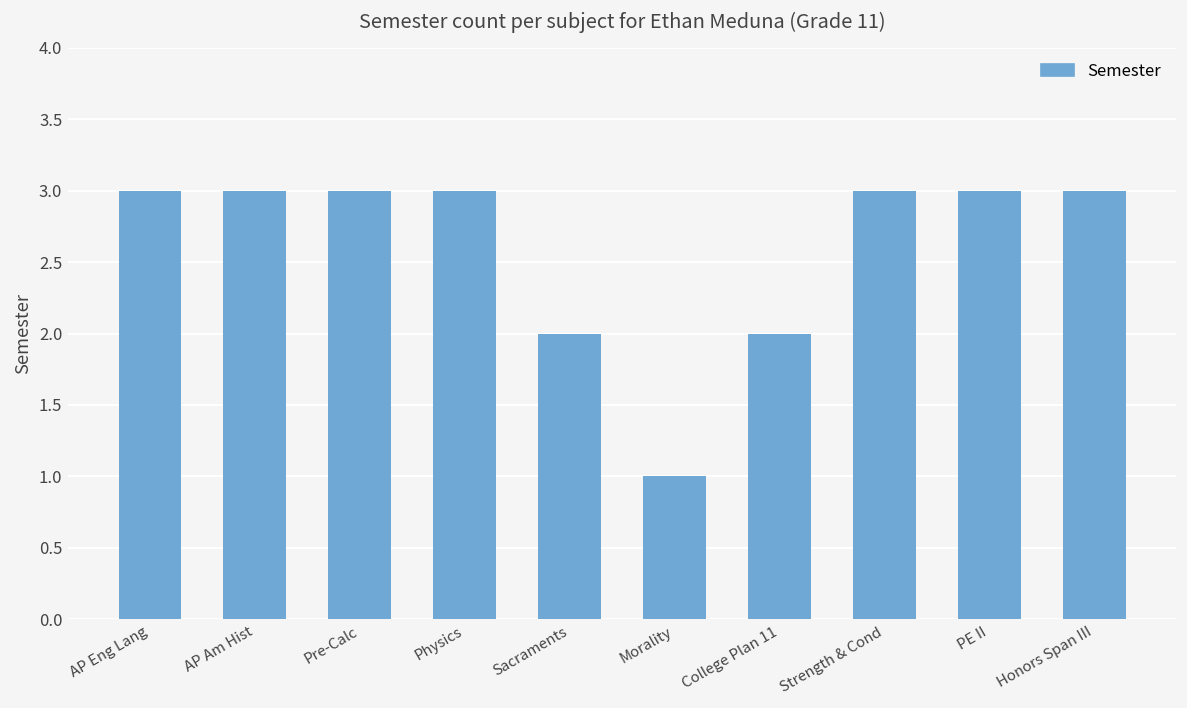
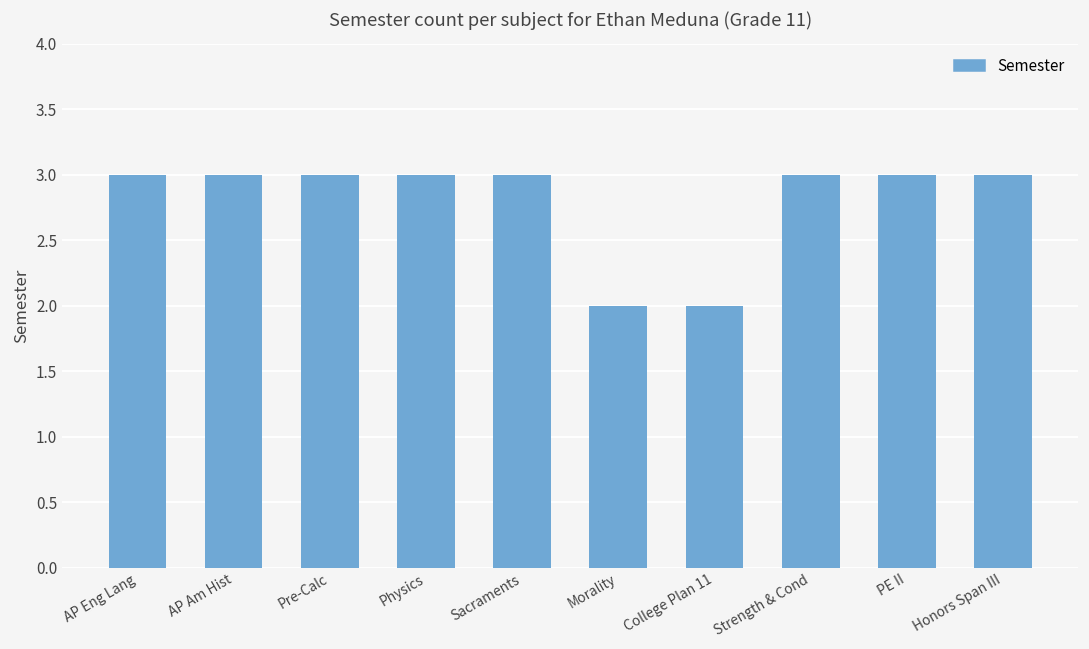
  {
    "AP Eng Lang": 3,
    "AP Am Hist": 3,
    "Pre-Calc": 3,
    "Physics": 3,
-   "Sacraments": 2,
-   "Morality": 1,
+   "Sacraments": 3,
+   "Morality": 2,
    "College Plan 11": 2,
    "Strength & Cond": 3,
    "PE II": 3,
    "Honors Span III": 3
  }
